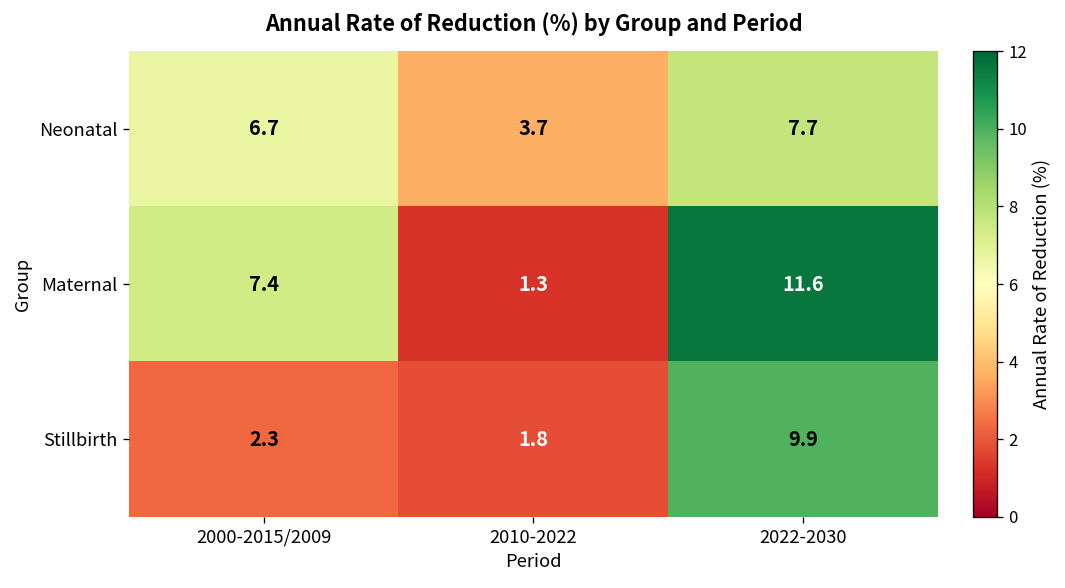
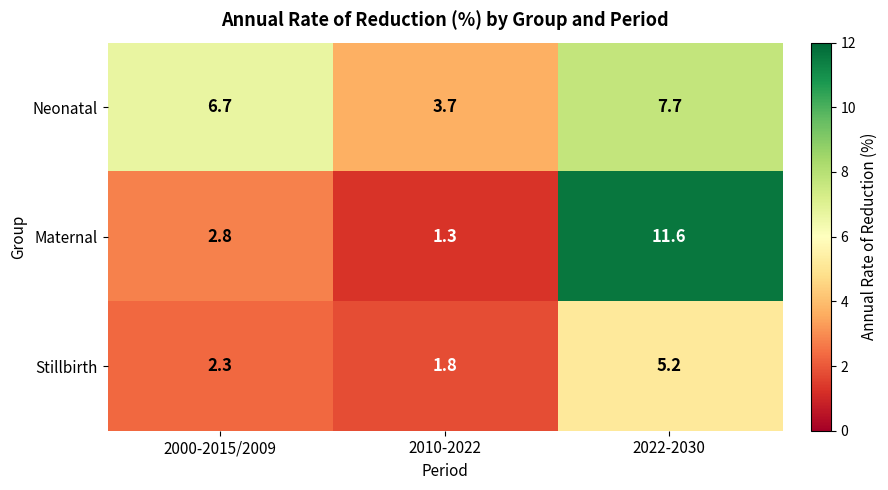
  {
    "Neonatal": {
      "2000-2015/2009": 6.7,
      "2010-2022": 3.7,
      "2022-2030": 7.7
    },
    "Maternal": {
-     "2000-2015/2009": 7.4,
+     "2000-2015/2009": 2.8,
      "2010-2022": 1.3,
      "2022-2030": 11.6
    },
    "Stillbirth": {
      "2000-2015/2009": 2.3,
      "2010-2022": 1.8,
-     "2022-2030": 9.9
+     "2022-2030": 5.2
    }
  }
